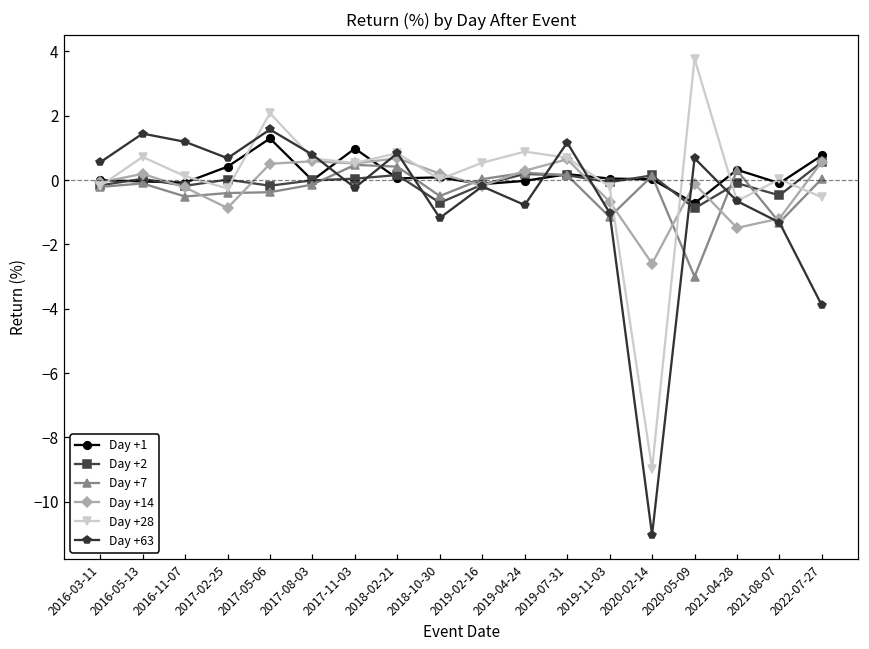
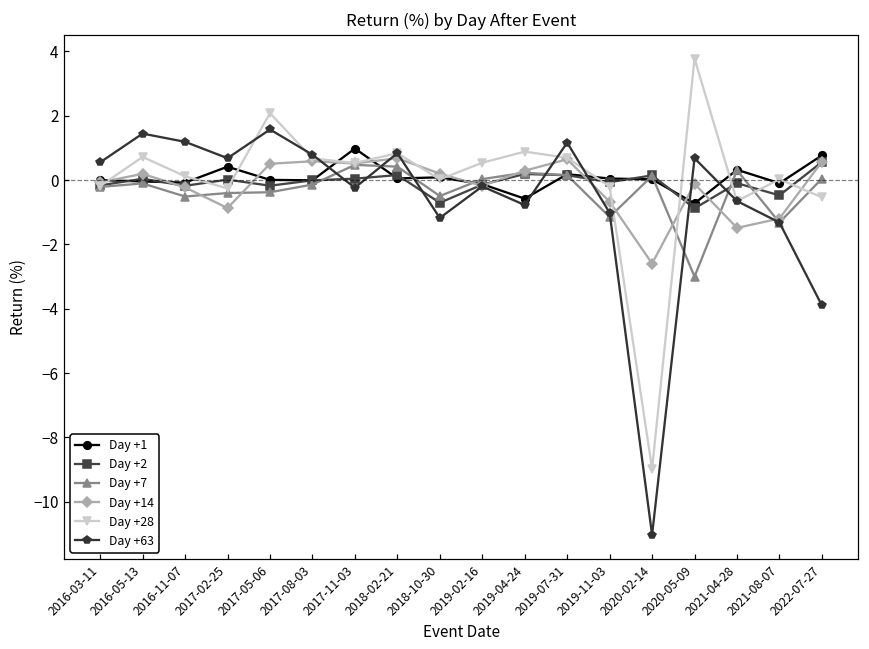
  {
    "Day +1": {
      "2016-11-07": -0.1,
      "2017-02-25": 0.4,
-     "2017-05-06": 1.3,
+     "2017-05-06": 0.0,
      "2017-11-03": 1.0,
      "2018-02-21": 0.1,
-     "2019-04-24": 0.0,
+     "2019-04-24": -0.6,
      "2019-11-03": 0.0,
      "2020-02-14": 0.0,
      "2020-05-09": -0.7,
      "2021-08-07": -0.1,
      "2022-07-27": 0.8
    }
  }
